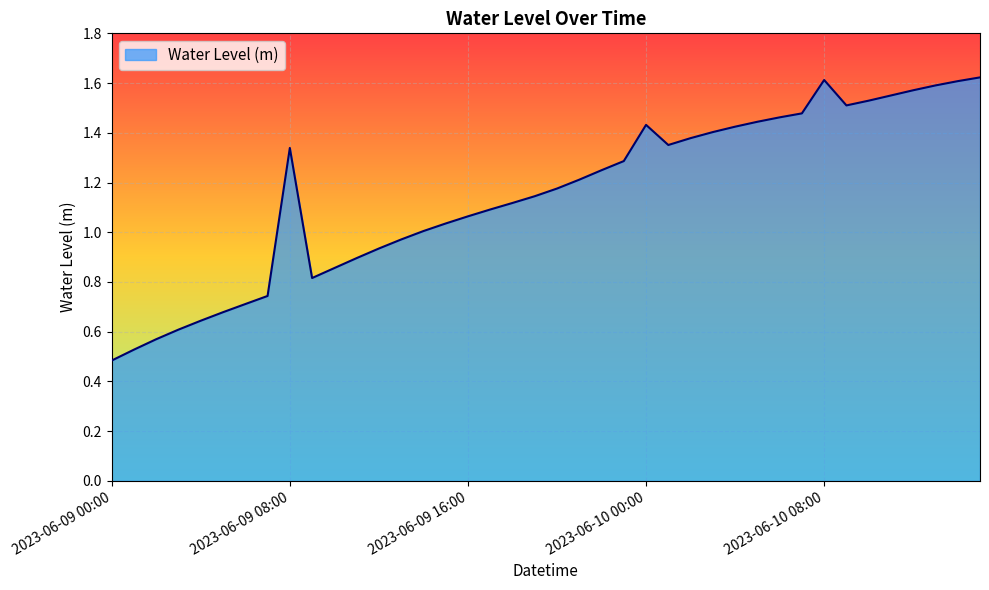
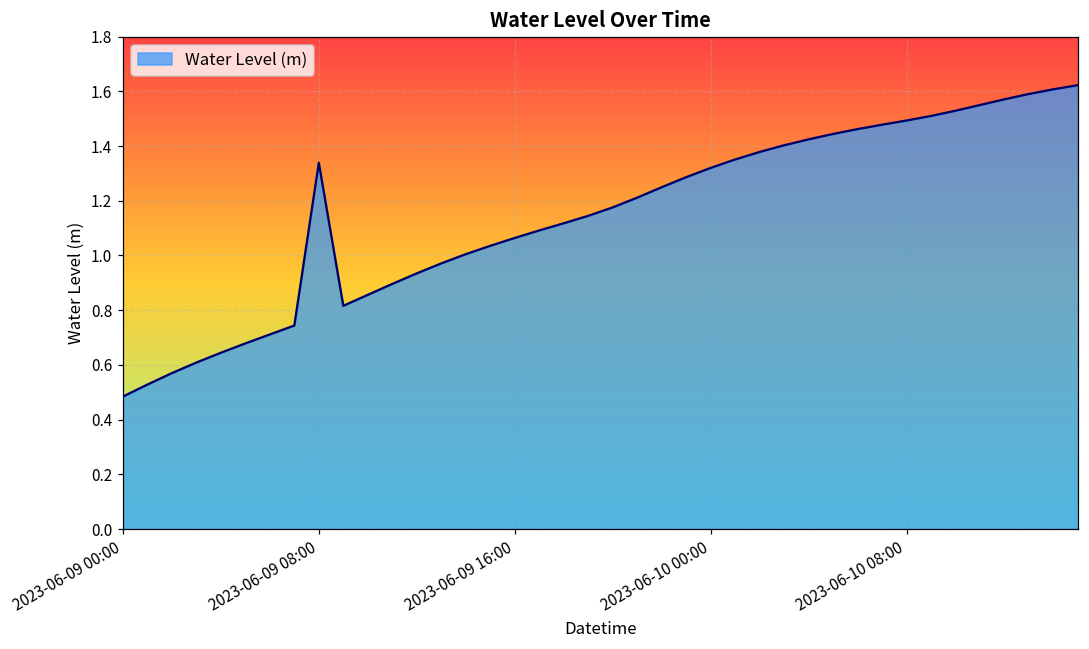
  {
    "2023-06-09 00:00": 0.48,
    "2023-06-09 08:00": 1.34,
    "2023-06-09 16:00": 1.06,
-   "2023-06-10 00:00": 1.43,
-   "2023-06-10 08:00": 1.61
+   "2023-06-10 00:00": 1.32,
+   "2023-06-10 08:00": 1.49
  }
